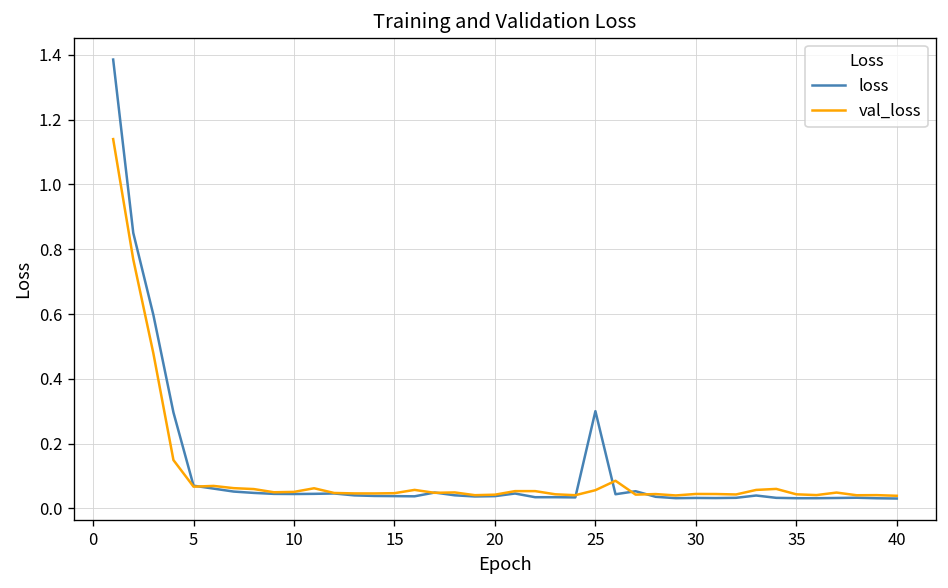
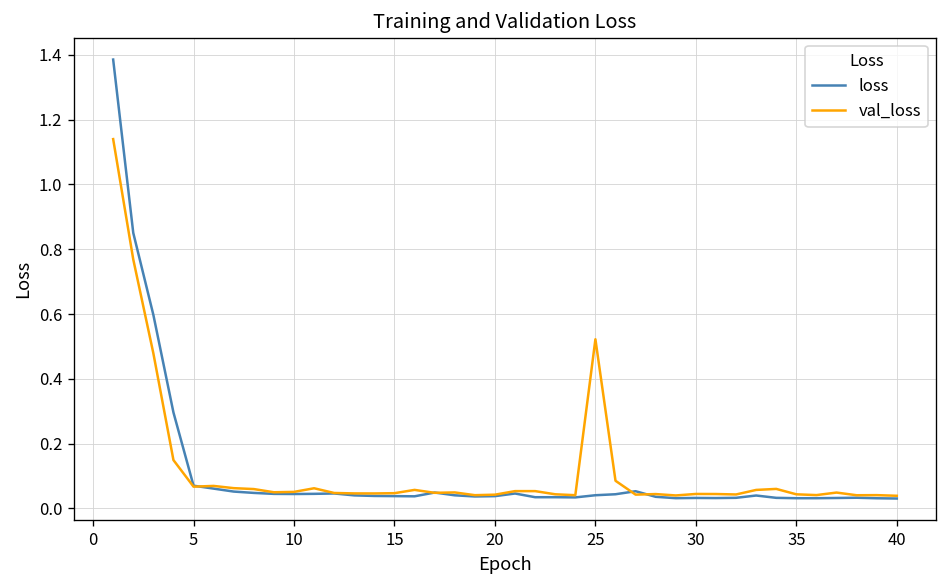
  {
    "loss": {
-     "25": 0.30,
+     "25": 0.04,
      "30": 0.03,
      "35": 0.03
    },
    "val_loss": {
-     "25": 0.06,
+     "25": 0.52,
      "30": 0.04,
      "35": 0.04
    }
  }
